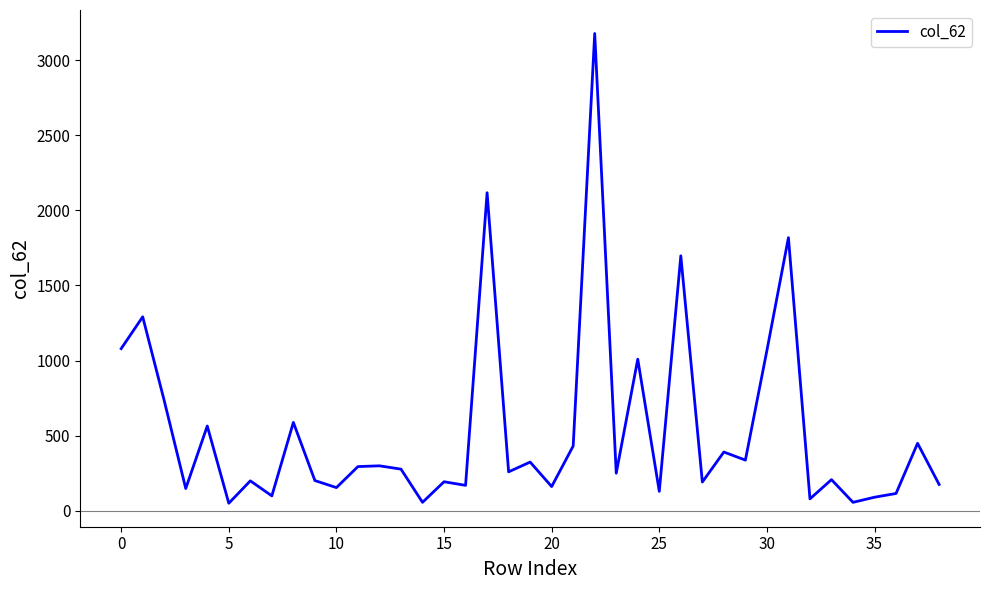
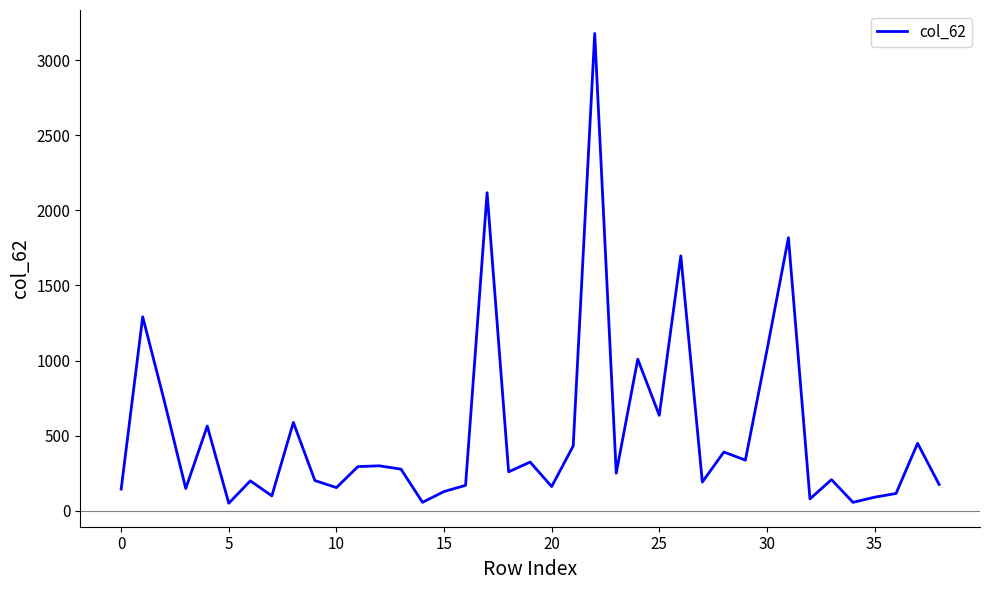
  {
-   "0": 1080,
+   "0": 140,
    "5": 50,
    "10": 150,
-   "15": 190,
+   "15": 130,
    "20": 160,
-   "25": 130,
+   "25": 640,
    "30": 1070,
    "35": 90
  }
